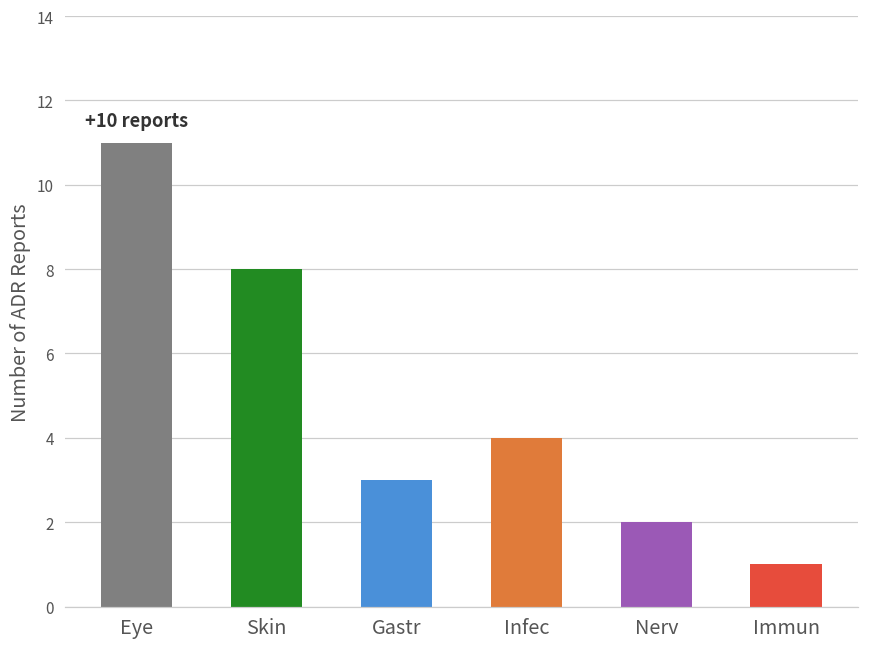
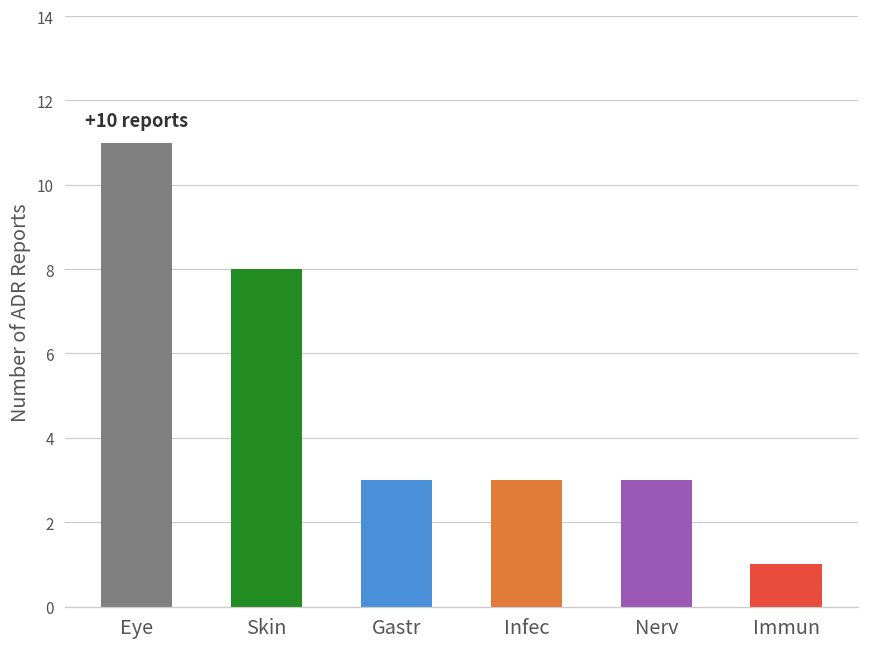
  {
    "Skin": 8,
    "Gastr": 3,
-   "Infec": 4,
-   "Nerv": 2,
+   "Infec": 3,
+   "Nerv": 3,
    "Immun": 1
  }
